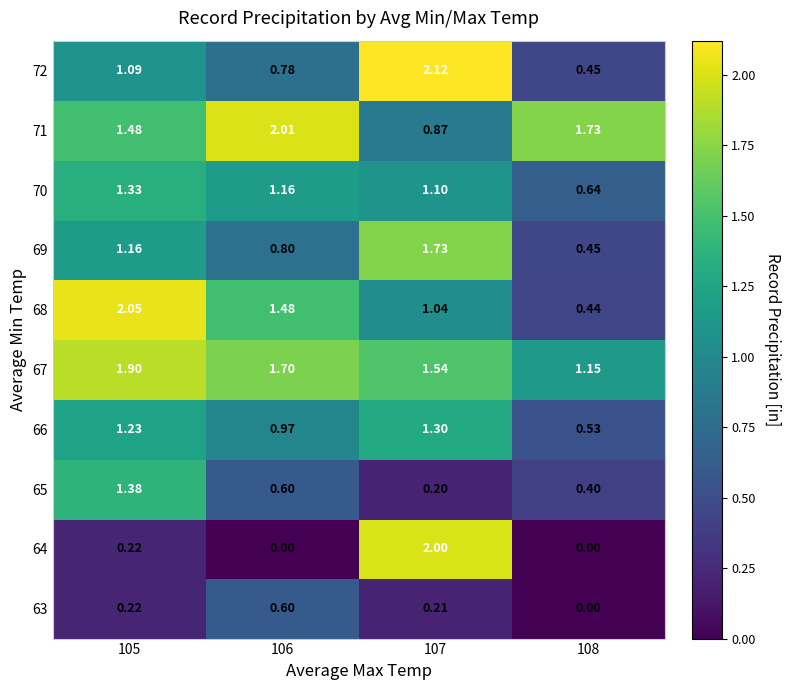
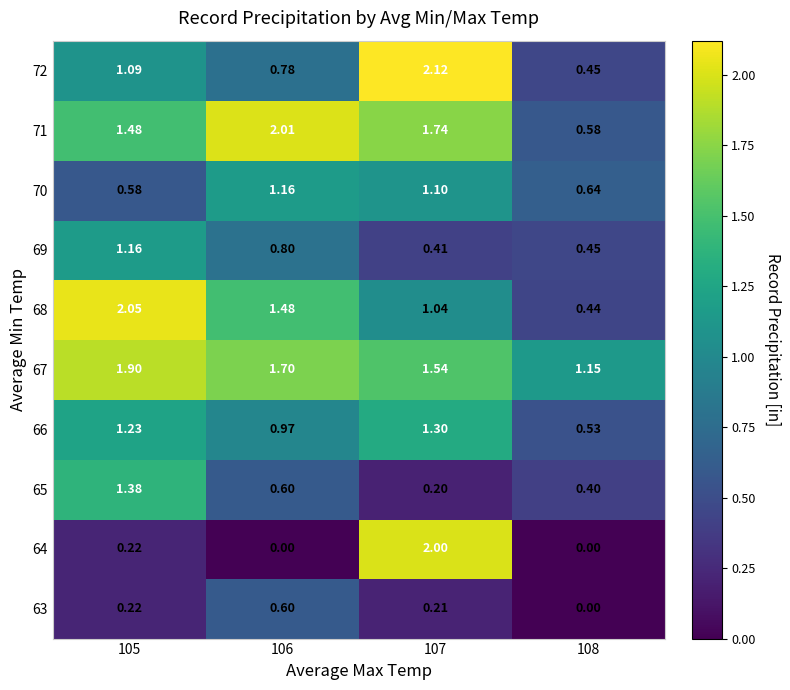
  {
    "72": {
      "105": 1.09,
      "106": 0.78,
      "107": 2.12,
      "108": 0.45
    },
    "71": {
      "105": 1.48,
      "106": 2.01,
-     "107": 0.87,
-     "108": 1.73
+     "107": 1.74,
+     "108": 0.58
    },
    "70": {
-     "105": 1.33,
+     "105": 0.58,
      "106": 1.16,
      "107": 1.10,
      "108": 0.64
    },
    "69": {
      "105": 1.16,
      "106": 0.80,
-     "107": 1.73,
+     "107": 0.41,
      "108": 0.45
    },
    "68": {
      "105": 2.05,
      "106": 1.48,
      "107": 1.04,
      "108": 0.44
    },
    "67": {
      "105": 1.90,
      "106": 1.70,
      "107": 1.54,
      "108": 1.15
    },
    "66": {
      "105": 1.23,
      "106": 0.97,
      "107": 1.30,
      "108": 0.53
    },
    "65": {
      "105": 1.38,
      "106": 0.60,
      "107": 0.20,
      "108": 0.40
    },
    "64": {
      "105": 0.22,
      "106": 0.00,
      "107": 2.00,
      "108": 0.00
    },
    "63": {
      "105": 0.22,
      "106": 0.60,
      "107": 0.21,
      "108": 0.00
    }
  }
